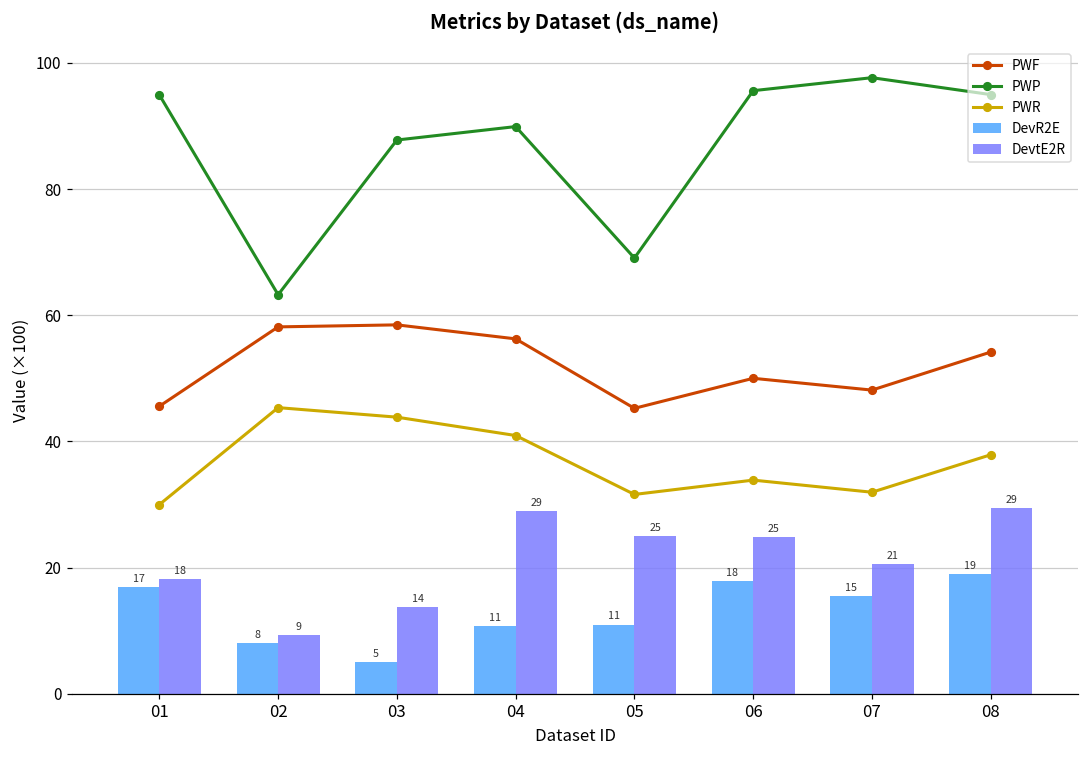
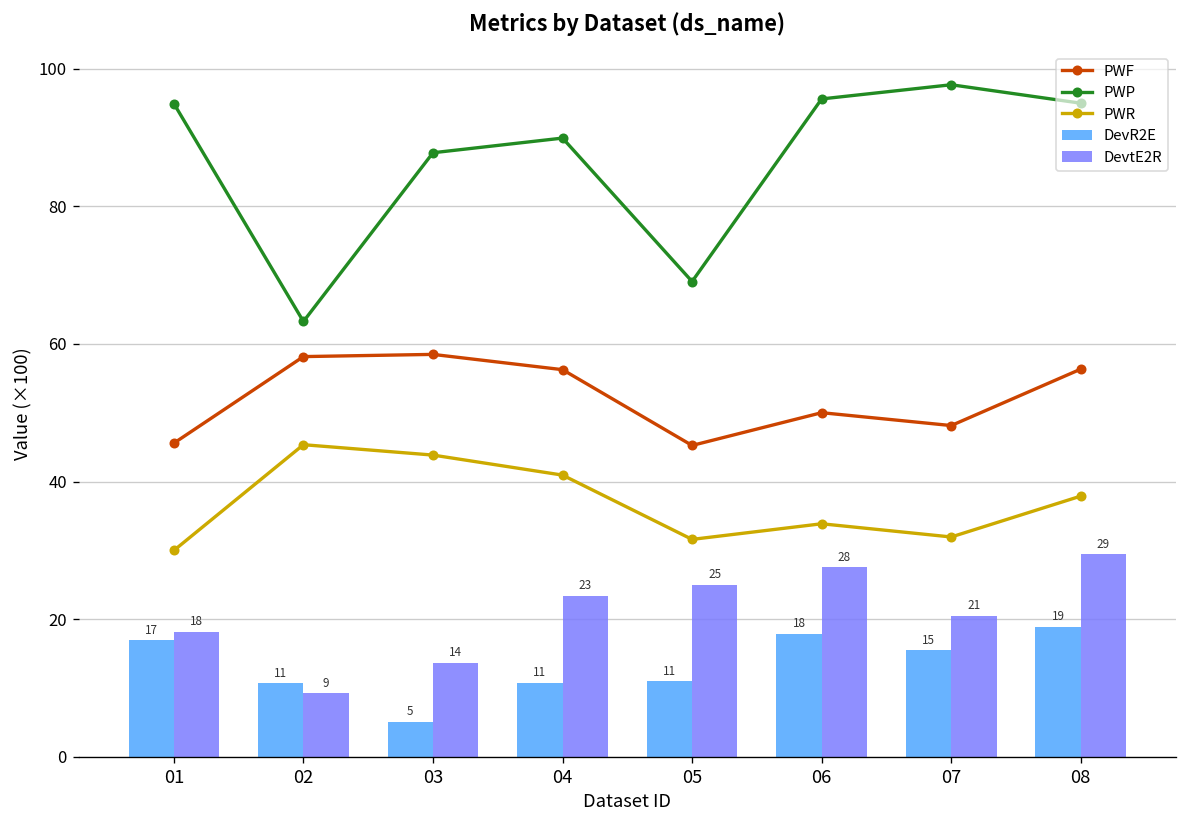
  {
    "DevR2E": {
      "01": 17,
-     "02": 8,
+     "02": 11,
      "03": 5,
      "04": 11,
      "05": 11,
      "06": 18,
      "07": 15,
      "08": 19
    },
    "PWF": {
      "01": 46,
      "02": 58,
      "03": 58,
      "04": 56,
      "05": 45,
      "06": 50,
      "07": 48,
-     "08": 54
+     "08": 56
    },
    "PWP": {
      "01": 95,
      "02": 63,
      "03": 88,
      "04": 90,
      "05": 69,
      "06": 96,
      "07": 98
    },
    "DevtE2R": {
      "01": 18,
      "02": 9,
      "03": 14,
-     "04": 29,
+     "04": 23,
      "05": 25,
-     "06": 25,
+     "06": 28,
      "07": 21,
      "08": 29
    },
    "PWR": {
      "01": 30,
      "02": 45,
      "03": 44,
      "04": 41,
      "05": 32,
      "06": 34,
      "07": 32,
      "08": 38
    }
  }
